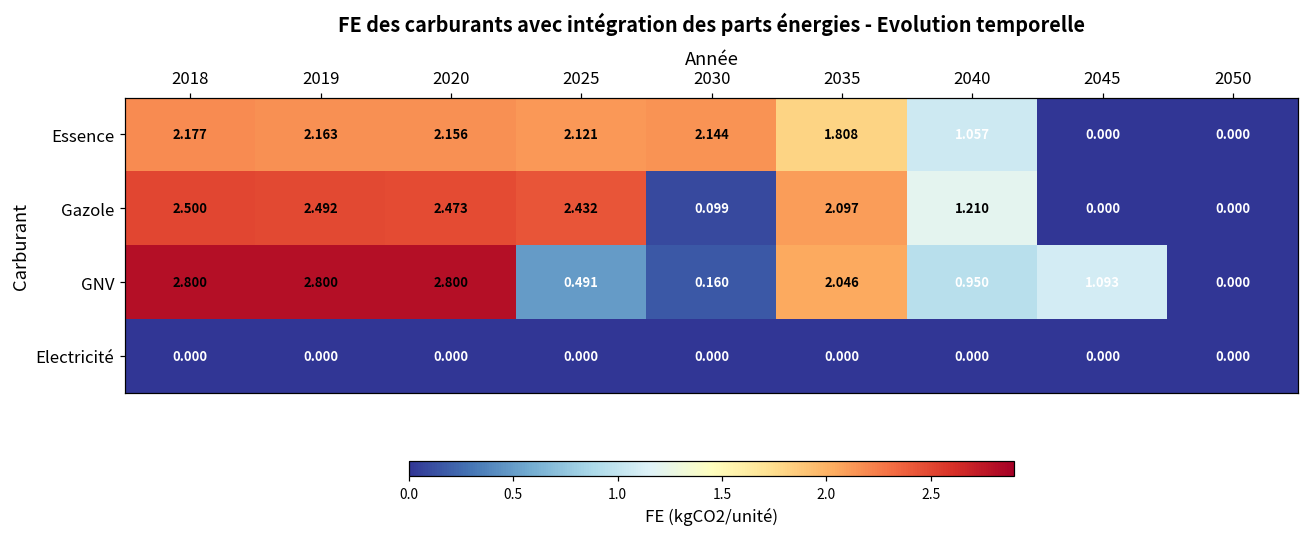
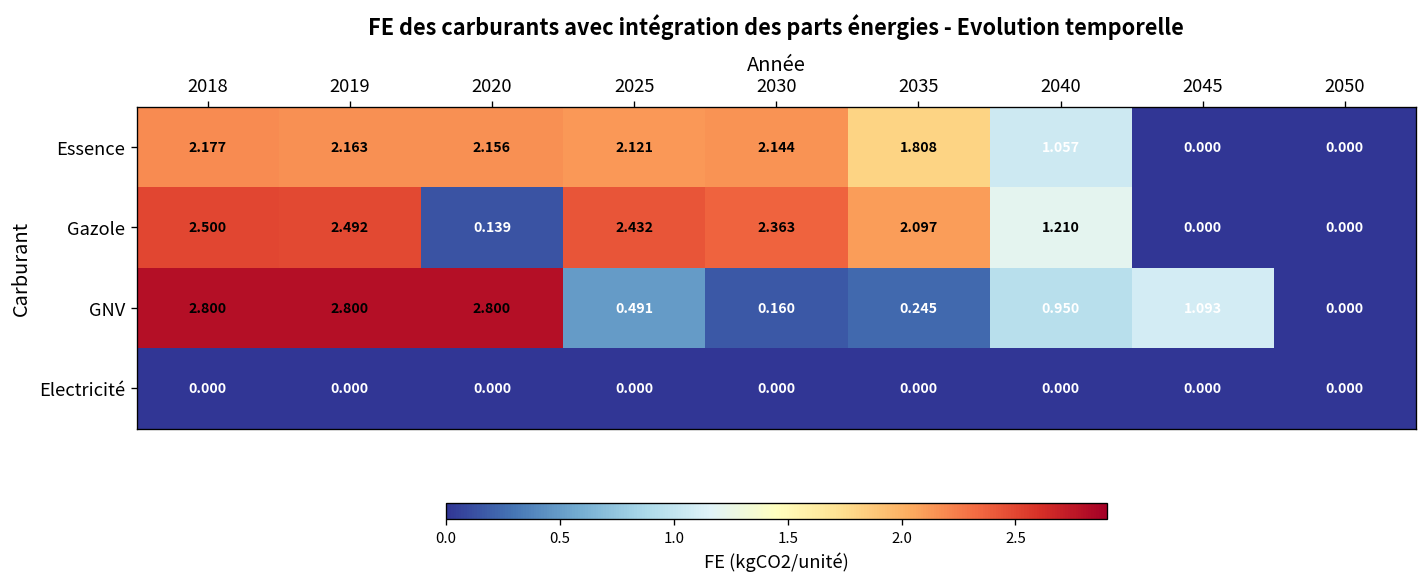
  {
    "Essence": {
      "2018": 2.177,
      "2019": 2.163,
      "2020": 2.156,
      "2025": 2.121,
      "2030": 2.144,
      "2035": 1.808,
      "2040": 1.057,
      "2045": 0.000,
      "2050": 0.000
    },
    "Gazole": {
      "2018": 2.500,
      "2019": 2.492,
-     "2020": 2.473,
+     "2020": 0.139,
      "2025": 2.432,
-     "2030": 0.099,
+     "2030": 2.363,
      "2035": 2.097,
      "2040": 1.210,
      "2045": 0.000,
      "2050": 0.000
    },
    "GNV": {
      "2018": 2.800,
      "2019": 2.800,
      "2020": 2.800,
      "2025": 0.491,
      "2030": 0.160,
-     "2035": 2.046,
+     "2035": 0.245,
      "2040": 0.950,
      "2050": 0.000
    },
    "Electricité": {
      "2018": 0.000,
      "2019": 0.000,
      "2020": 0.000,
      "2025": 0.000,
      "2030": 0.000,
      "2035": 0.000,
      "2040": 0.000,
      "2045": 0.000,
      "2050": 0.000
    }
  }
